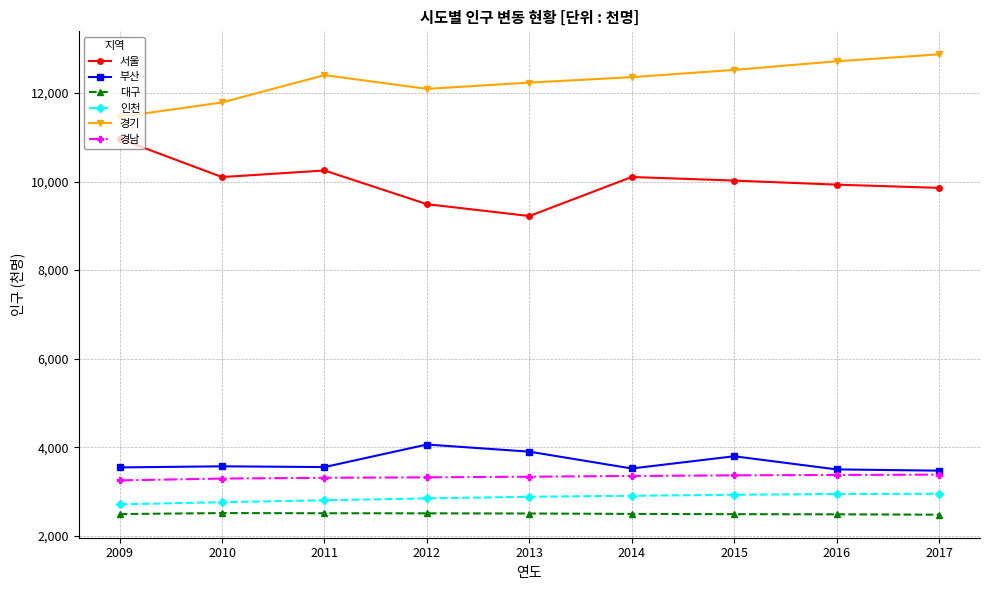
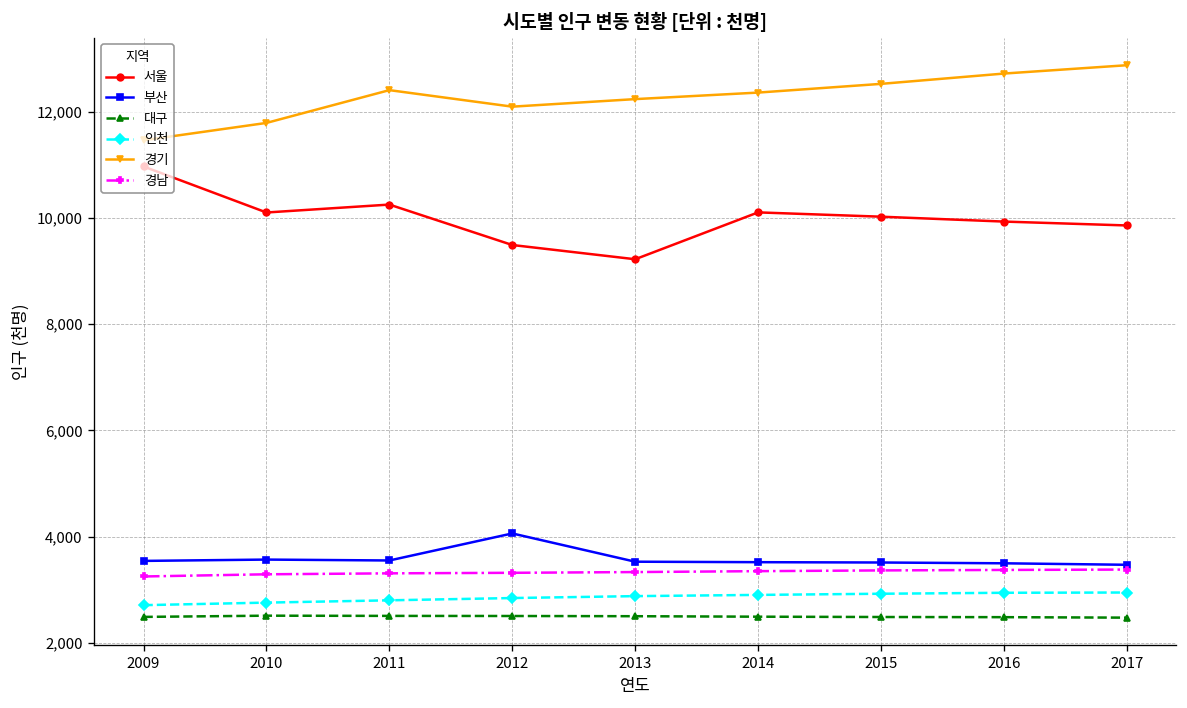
  {
    "서울": {
      "2010": "10,100",
      "2011": "10,300",
      "2012": "9,500",
      "2013": "9,200",
      "2014": "10,100",
      "2015": "10,000",
      "2016": "9,900",
      "2017": "9,900"
    },
    "부산": {
      "2009": "3,500",
      "2010": "3,600",
      "2011": "3,600",
      "2012": "4,100",
-     "2013": "3,900",
+     "2013": "3,500",
      "2014": "3,500",
-     "2015": "3,800",
+     "2015": "3,500",
      "2016": "3,500",
      "2017": "3,500"
    },
    "대구": {
      "2009": "2,500",
      "2010": "2,500",
      "2011": "2,500",
      "2012": "2,500",
      "2013": "2,500",
      "2014": "2,500",
      "2015": "2,500",
      "2016": "2,500",
      "2017": "2,500"
    },
    "인천": {
      "2009": "2,700",
      "2010": "2,800",
      "2011": "2,800",
      "2012": "2,800",
      "2013": "2,900",
      "2014": "2,900",
      "2015": "2,900",
      "2016": "2,900",
      "2017": "2,900"
    },
    "경기": {
      "2010": "11,800",
      "2011": "12,400",
      "2012": "12,100",
      "2013": "12,200",
      "2014": "12,400",
      "2015": "12,500",
      "2016": "12,700",
      "2017": "12,900"
    },
    "경남": {
      "2009": "3,300",
      "2010": "3,300",
      "2011": "3,300",
      "2012": "3,300",
      "2013": "3,300",
      "2014": "3,400",
      "2015": "3,400",
      "2016": "3,400",
      "2017": "3,400"
    }
  }
